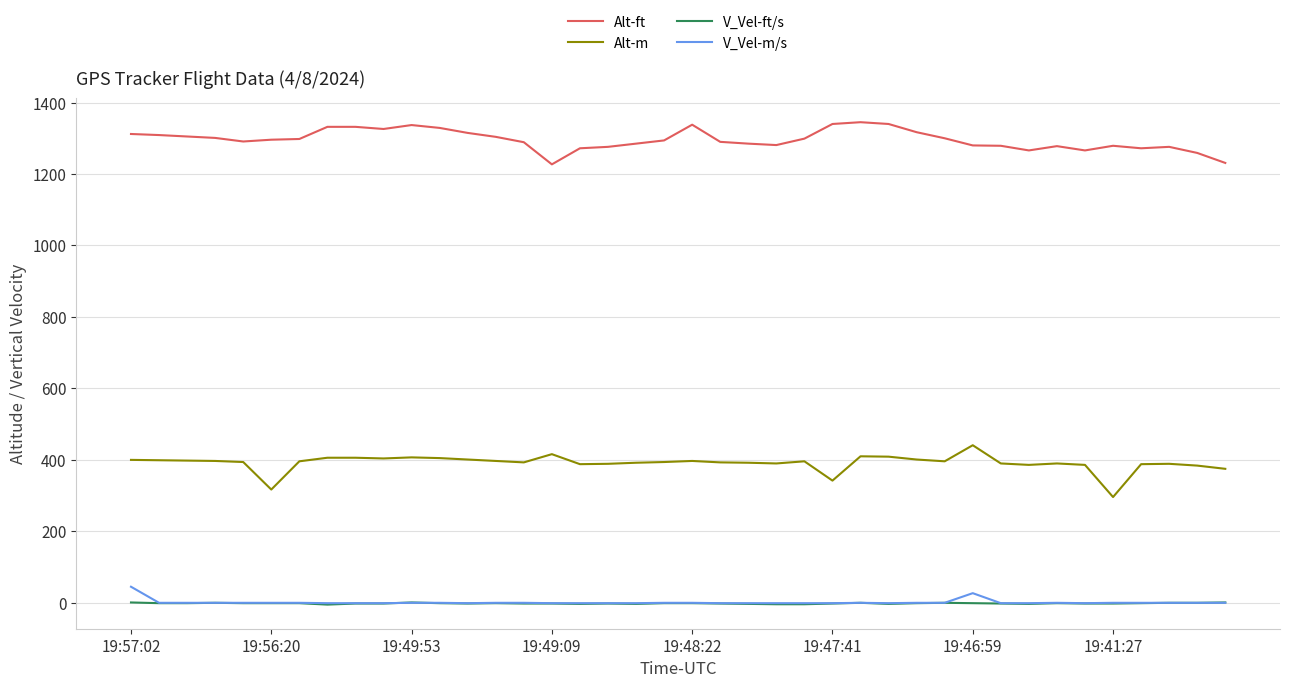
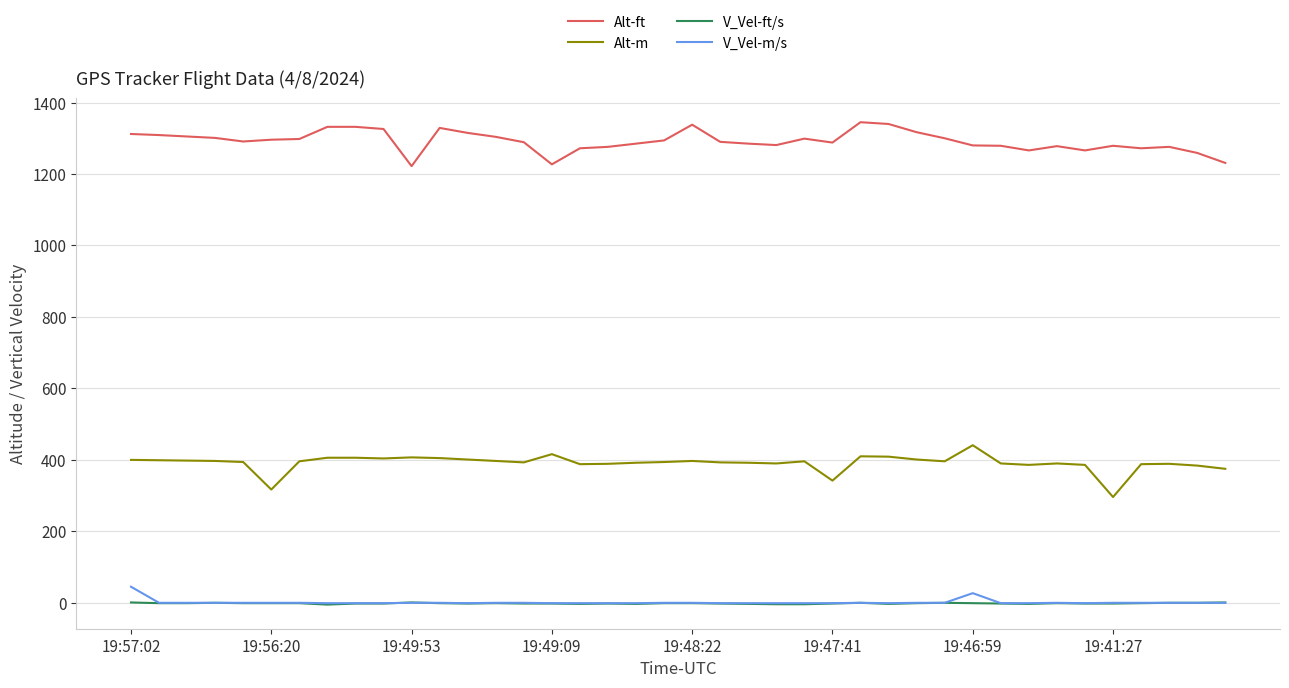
  {
    "Alt-ft": {
      "19:57:02": 1310,
      "19:56:20": 1300,
-     "19:49:53": 1340,
+     "19:49:53": 1220,
      "19:49:09": 1230,
      "19:48:22": 1340,
-     "19:47:41": 1340,
+     "19:47:41": 1290,
      "19:46:59": 1280,
      "19:41:27": 1280
    },
    "Alt-m": {
      "19:57:02": 400,
      "19:56:20": 320,
      "19:49:53": 410,
      "19:49:09": 420,
      "19:48:22": 400,
      "19:47:41": 340,
      "19:46:59": 440,
      "19:41:27": 300
    },
    "V_Vel-ft/s": {
      "19:57:02": 0,
      "19:46:59": 0
    },
    "V_Vel-m/s": {
      "19:57:02": 50,
      "19:46:59": 30
    }
  }
